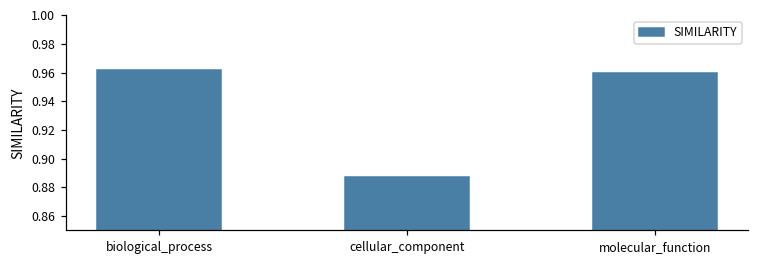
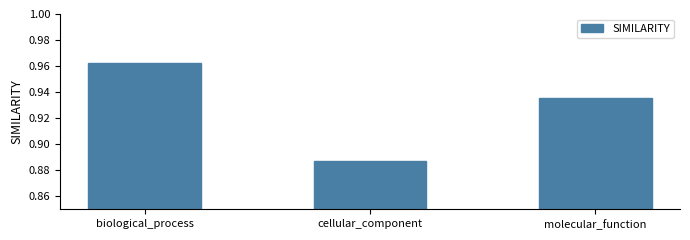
  {
    "biological_process": 0.962,
    "cellular_component": 0.887,
-   "molecular_function": 0.960
+   "molecular_function": 0.936
  }
